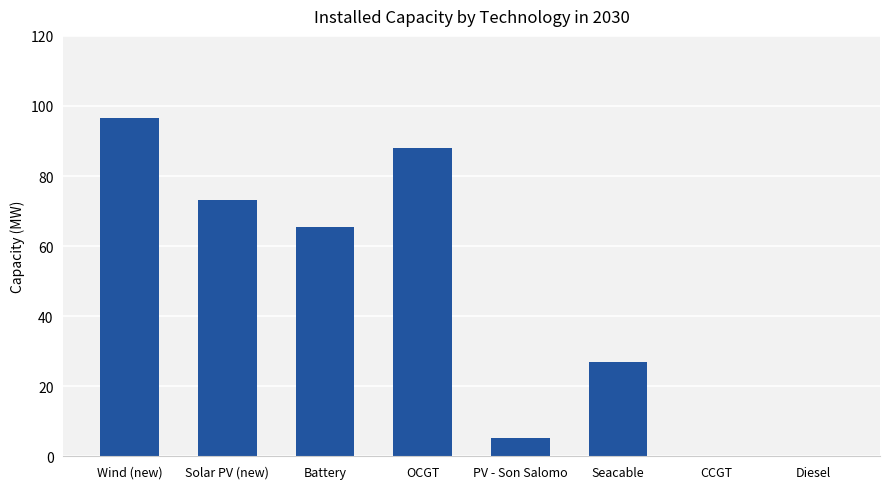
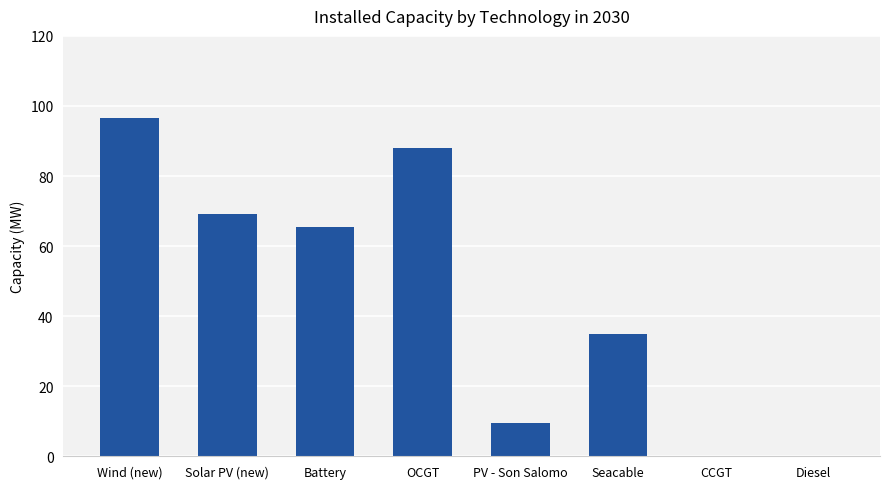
  {
    "Wind (new)": 97,
-   "Solar PV (new)": 73,
+   "Solar PV (new)": 69,
    "Battery": 66,
    "OCGT": 88,
-   "PV - Son Salomo": 5,
-   "Seacable": 27,
+   "PV - Son Salomo": 10,
+   "Seacable": 35,
    "CCGT": 0,
    "Diesel": 0
  }
